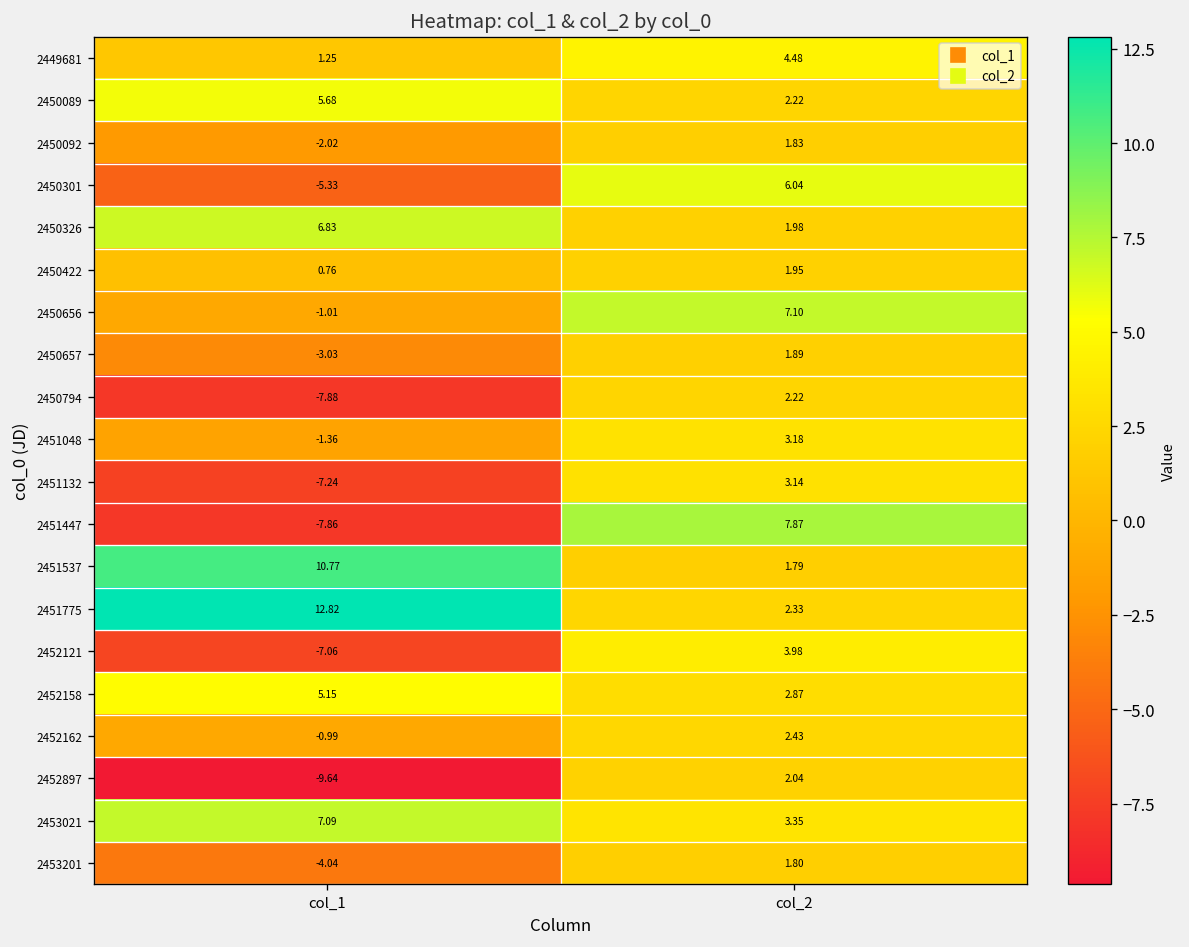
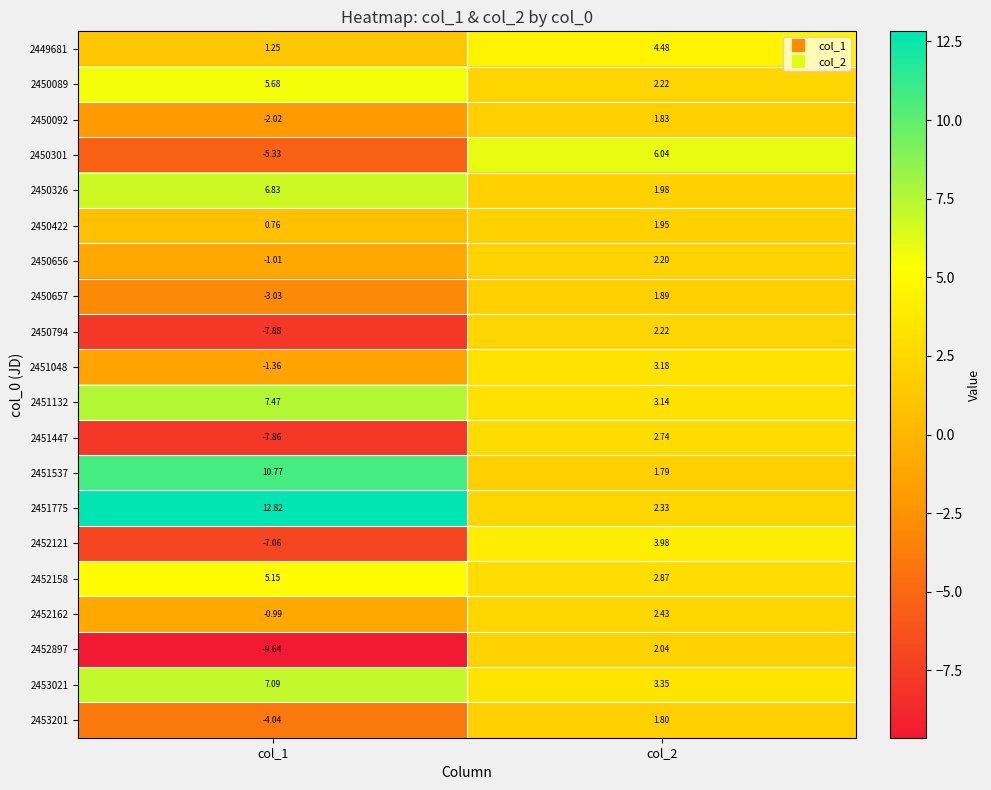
  {
    "2449681": {
      "col_1": 1.25,
      "col_2": 4.48
    },
    "2450089": {
      "col_1": 5.68,
      "col_2": 2.22
    },
    "2450092": {
      "col_1": -2.02,
      "col_2": 1.83
    },
    "2450301": {
      "col_1": -5.33,
      "col_2": 6.04
    },
    "2450326": {
      "col_1": 6.83,
      "col_2": 1.98
    },
    "2450422": {
      "col_1": 0.76,
      "col_2": 1.95
    },
    "2450656": {
      "col_1": -1.01,
-     "col_2": 7.10
+     "col_2": 2.20
    },
    "2450657": {
      "col_1": -3.03,
      "col_2": 1.89
    },
    "2450794": {
      "col_1": -7.88,
      "col_2": 2.22
    },
    "2451048": {
      "col_1": -1.36,
      "col_2": 3.18
    },
    "2451132": {
-     "col_1": -7.24,
+     "col_1": 7.47,
      "col_2": 3.14
    },
    "2451447": {
      "col_1": -7.86,
-     "col_2": 7.87
+     "col_2": 2.74
    },
    "2451537": {
      "col_1": 10.77,
      "col_2": 1.79
    },
    "2451775": {
      "col_1": 12.82,
      "col_2": 2.33
    },
    "2452121": {
      "col_1": -7.06,
      "col_2": 3.98
    },
    "2452158": {
      "col_1": 5.15,
      "col_2": 2.87
    },
    "2452162": {
      "col_1": -0.99,
      "col_2": 2.43
    },
    "2452897": {
      "col_1": -9.64,
      "col_2": 2.04
    },
    "2453021": {
      "col_1": 7.09,
      "col_2": 3.35
    },
    "2453201": {
      "col_1": -4.04,
      "col_2": 1.80
    }
  }
